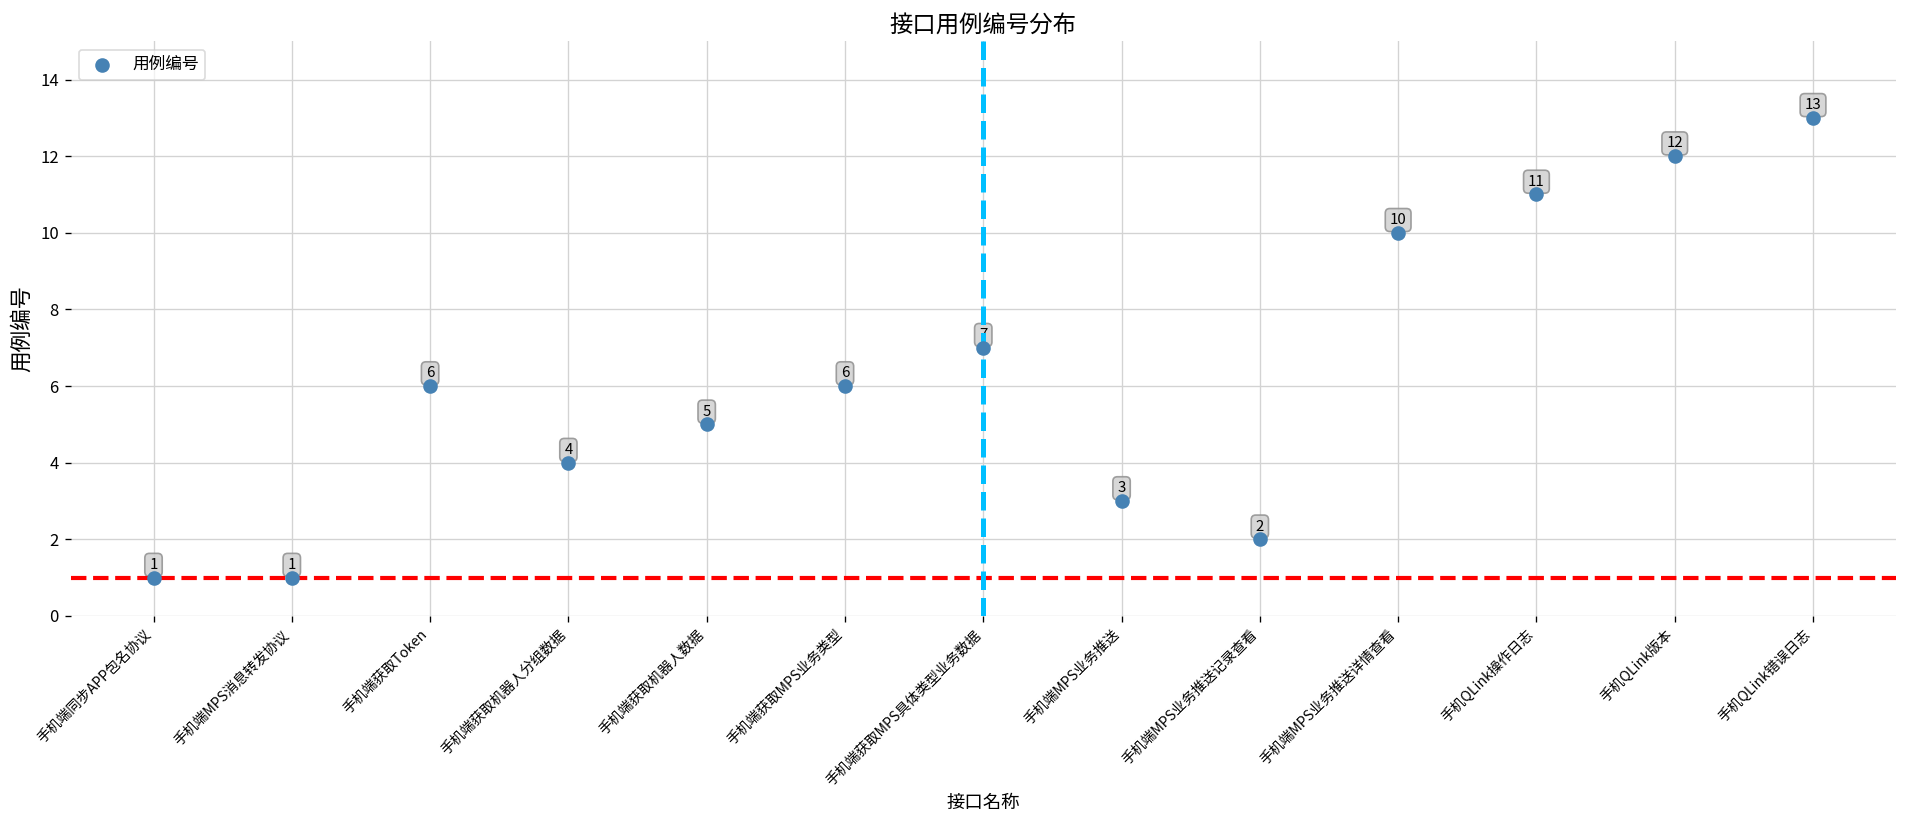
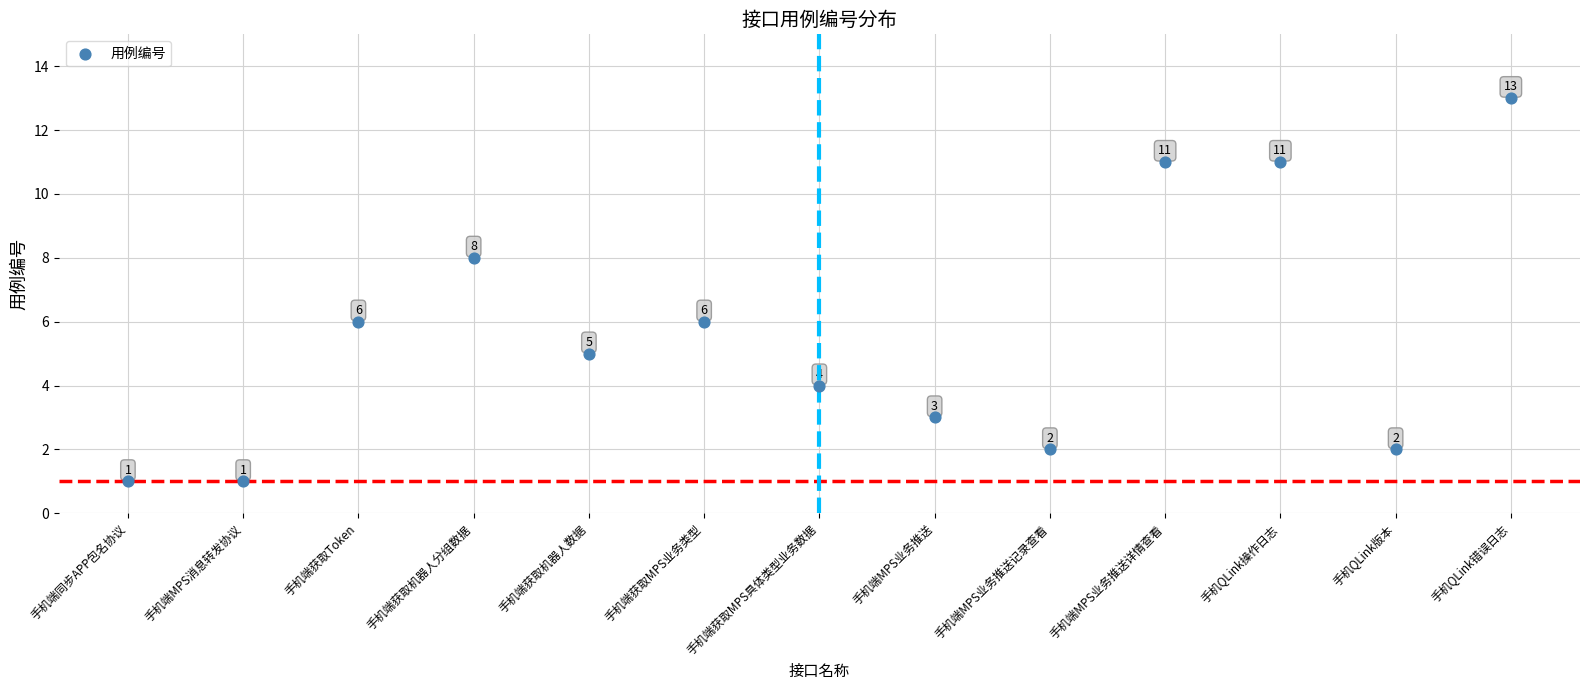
  {
-   "手机端获取机器人分组数据": 4,
-   "手机端获取MPS具体类型业务数据": 7,
-   "手机端MPS业务推送详情查看": 10,
-   "手机QLink版本": 12
+   "手机端获取机器人分组数据": 8,
+   "手机端获取MPS具体类型业务数据": 4,
+   "手机端MPS业务推送详情查看": 11,
+   "手机QLink版本": 2
  }
